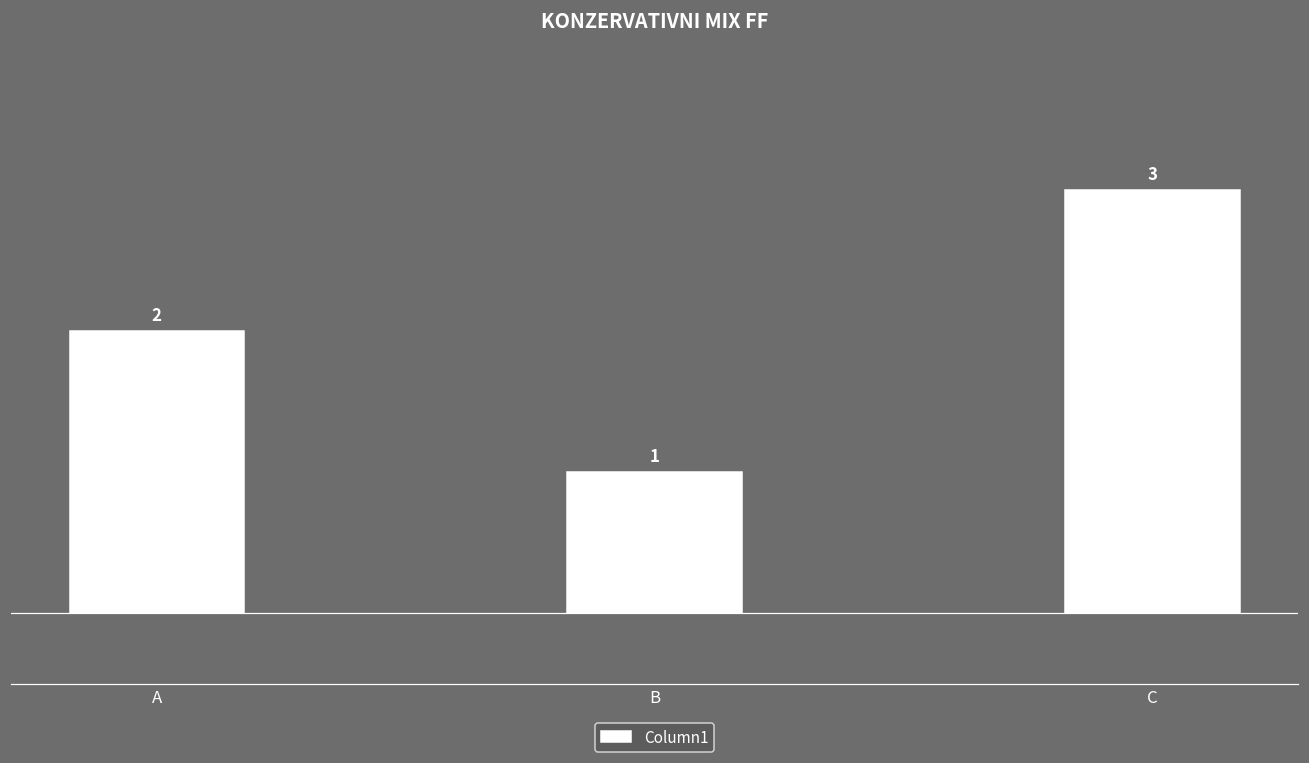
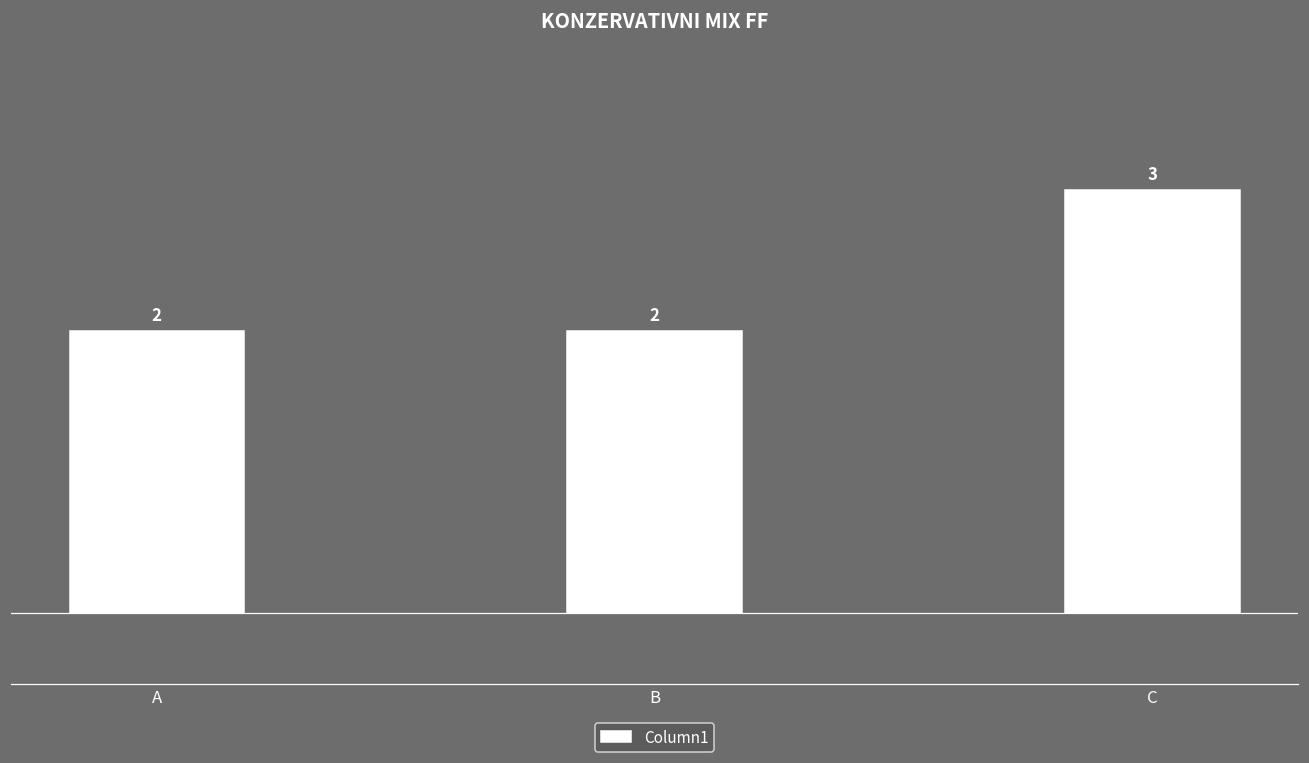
  {
    "A": 2,
-   "B": 1,
+   "B": 2,
    "C": 3
  }
